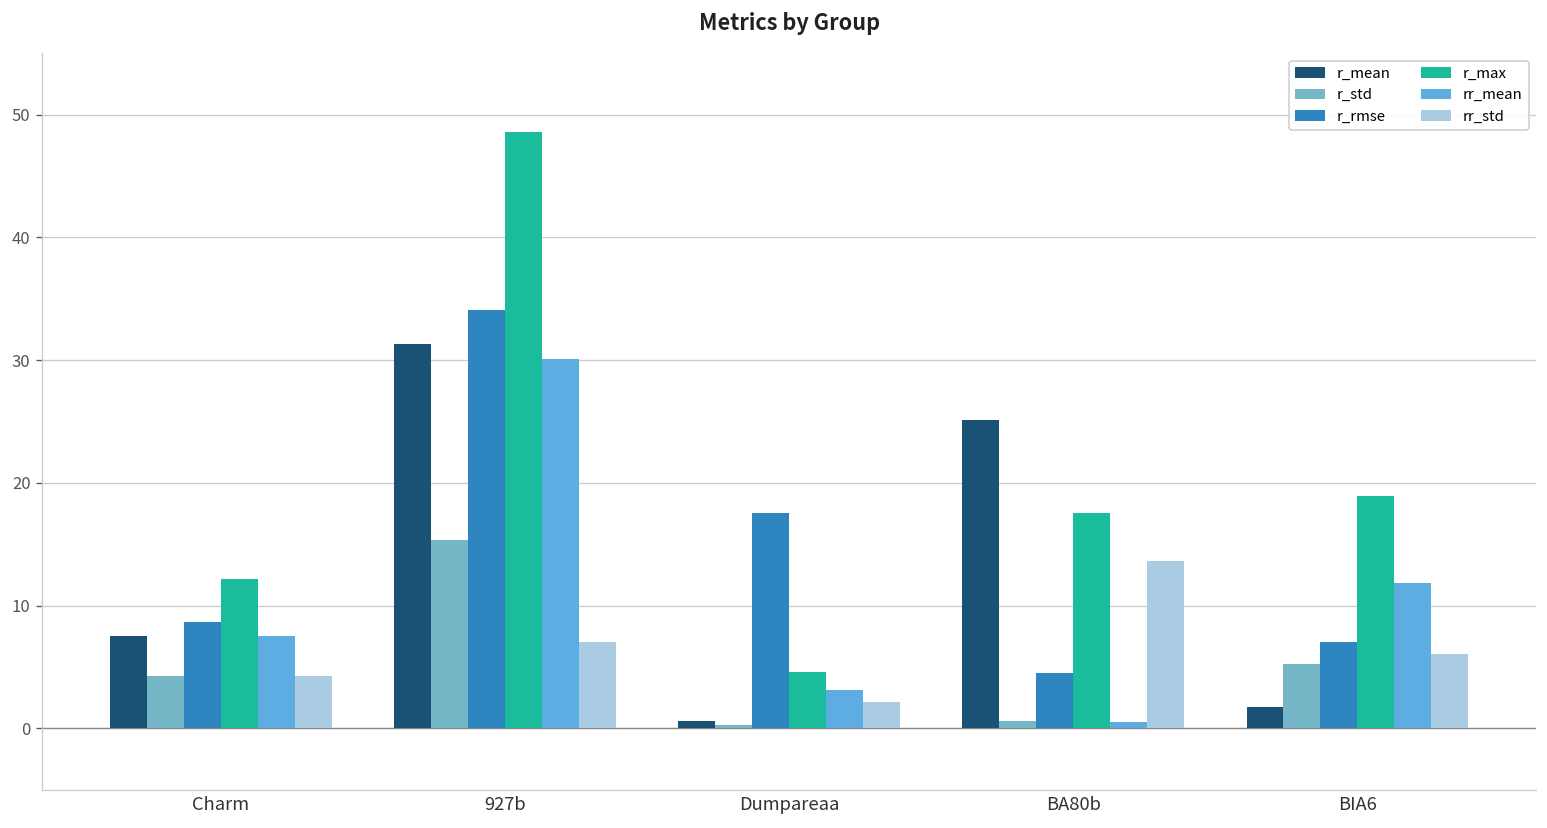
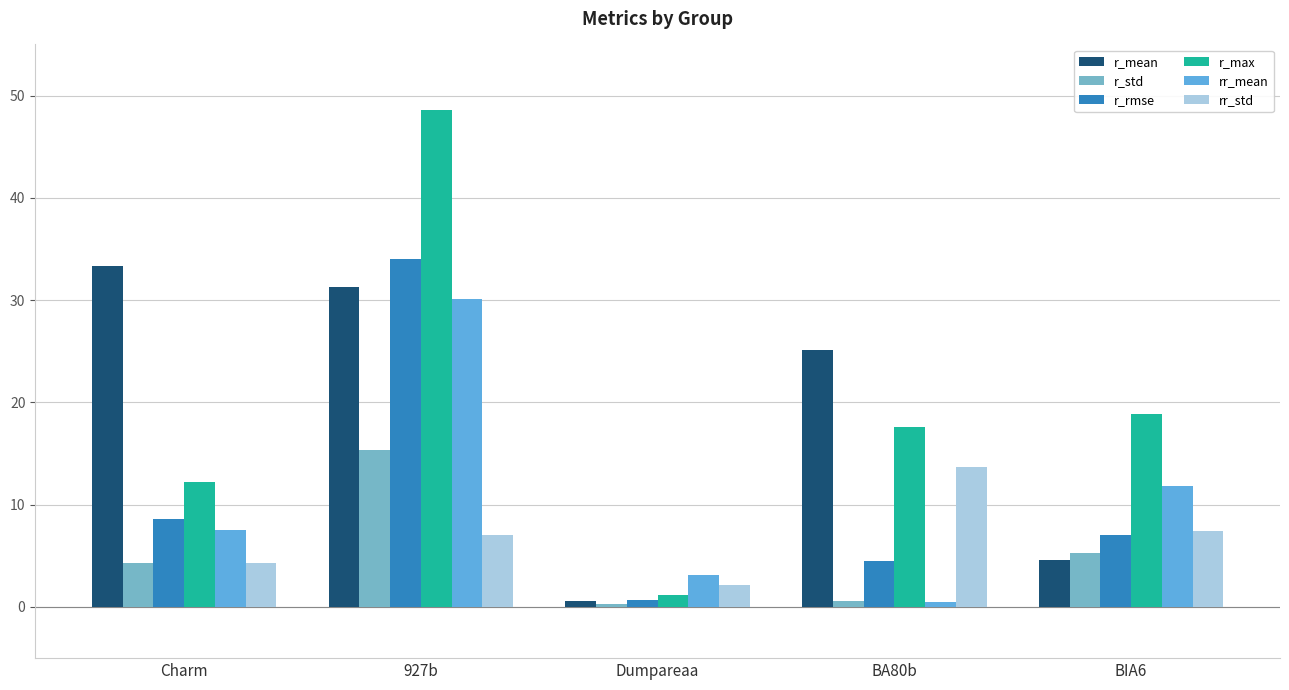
  {
    "r_mean": {
-     "Charm": 7.5,
+     "Charm": 33.3,
      "927b": 31.3,
      "Dumpareaa": 0.6,
      "BA80b": 25.1,
-     "BIA6": 1.7
+     "BIA6": 4.6
    },
    "r_rmse": {
      "Charm": 8.6,
      "927b": 34.1,
-     "Dumpareaa": 17.6,
+     "Dumpareaa": 0.7,
      "BA80b": 4.5,
      "BIA6": 7.0
    },
    "r_max": {
      "Charm": 12.2,
      "927b": 48.6,
-     "Dumpareaa": 4.6,
+     "Dumpareaa": 1.2,
      "BA80b": 17.6,
      "BIA6": 18.9
    },
    "rr_std": {
      "Charm": 4.3,
      "927b": 7.0,
      "Dumpareaa": 2.2,
      "BA80b": 13.6,
-     "BIA6": 6.0
+     "BIA6": 7.4
    }
  }
